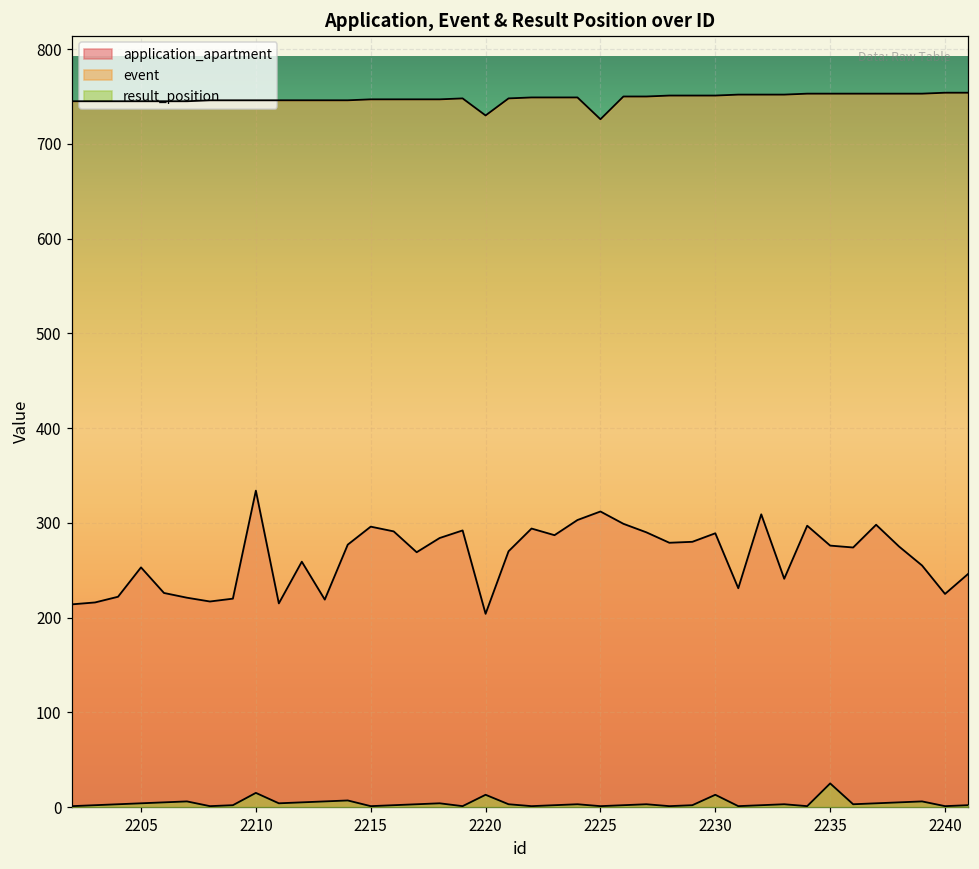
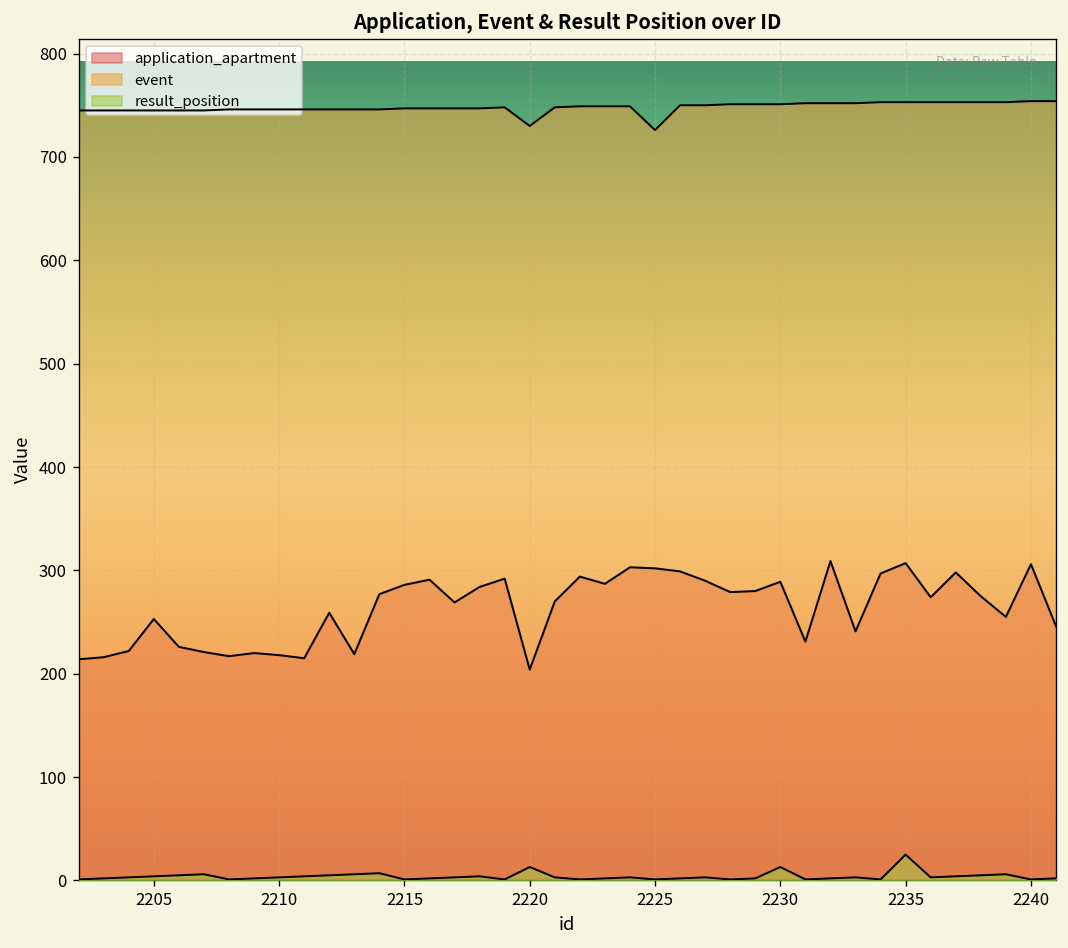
  {
    "application_apartment": {
      "2205": 250,
-     "2210": 330,
-     "2215": 300,
+     "2210": 220,
+     "2215": 290,
      "2220": 200,
-     "2225": 310,
+     "2225": 300,
      "2230": 290,
-     "2235": 280,
-     "2240": 230
+     "2235": 310,
+     "2240": 310
    },
    "event": {
      "2215": 750,
      "2220": 730,
      "2225": 730,
      "2230": 750,
      "2235": 750,
      "2240": 750
    },
    "result_position": {
      "2205": 0,
-     "2210": 20,
+     "2210": 0,
      "2215": 0,
      "2220": 10,
      "2225": 0,
      "2230": 10,
      "2235": 30,
      "2240": 0
    }
  }
